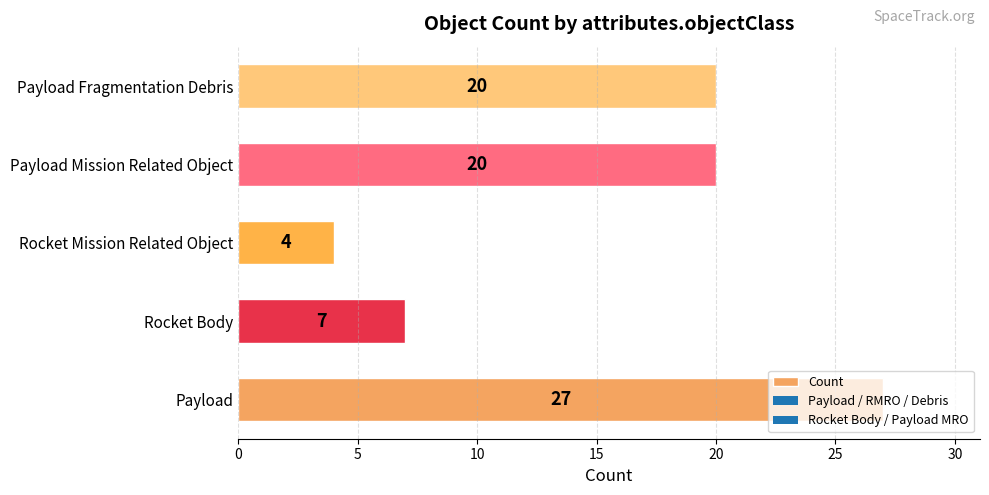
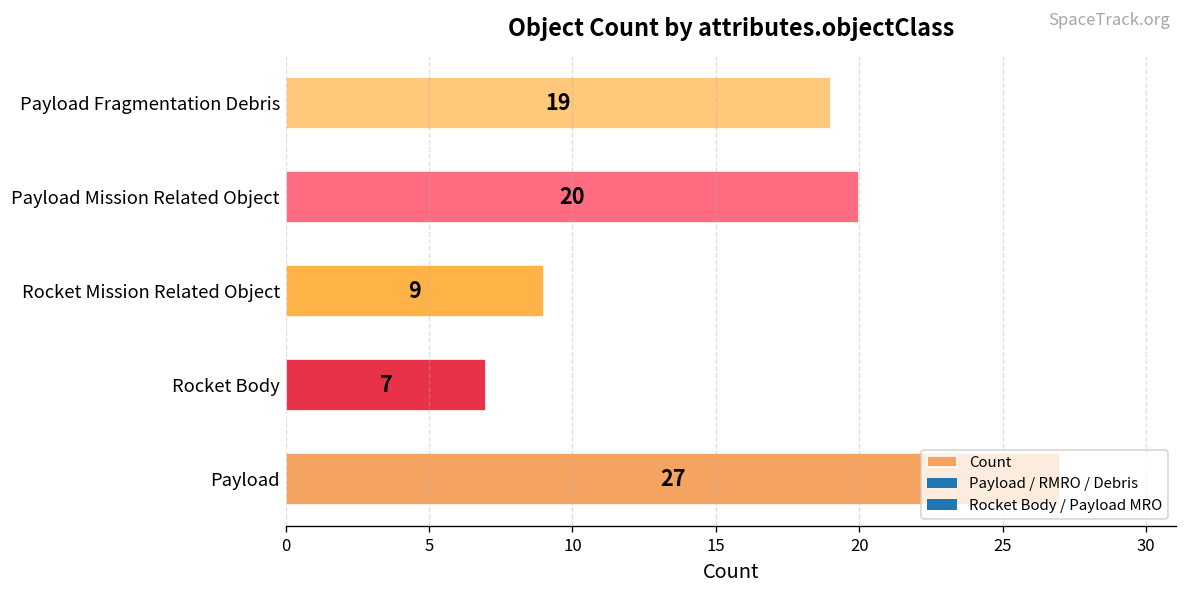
  {
-   "Payload Fragmentation Debris": 20,
+   "Payload Fragmentation Debris": 19,
    "Payload Mission Related Object": 20,
-   "Rocket Mission Related Object": 4,
+   "Rocket Mission Related Object": 9,
    "Rocket Body": 7
  }
